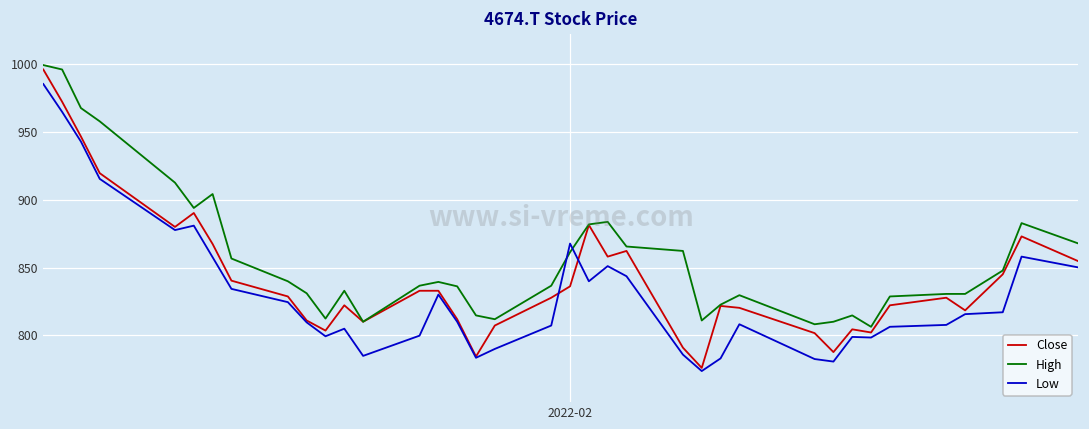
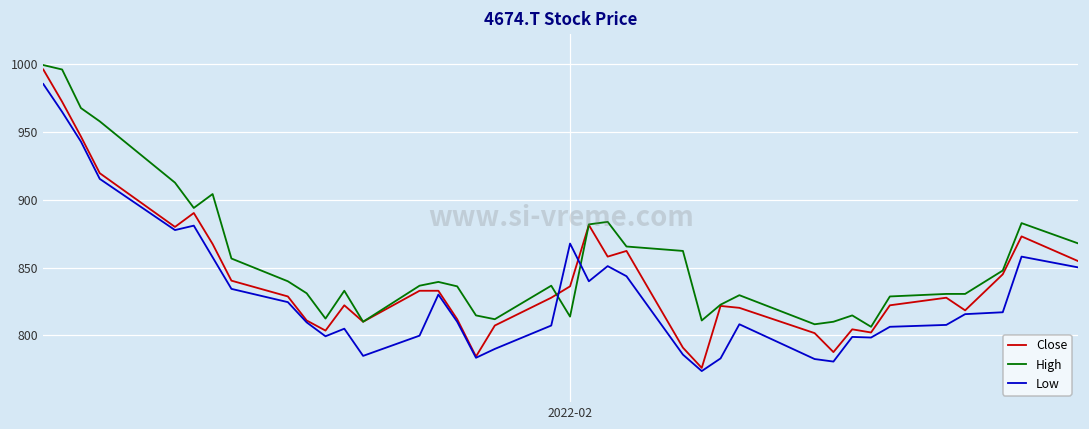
  {
    "Close": {
      "2022-02": 836
    },
    "High": {
-     "2022-02": 861
+     "2022-02": 814
    },
    "Low": {
      "2022-02": 868
    }
  }
